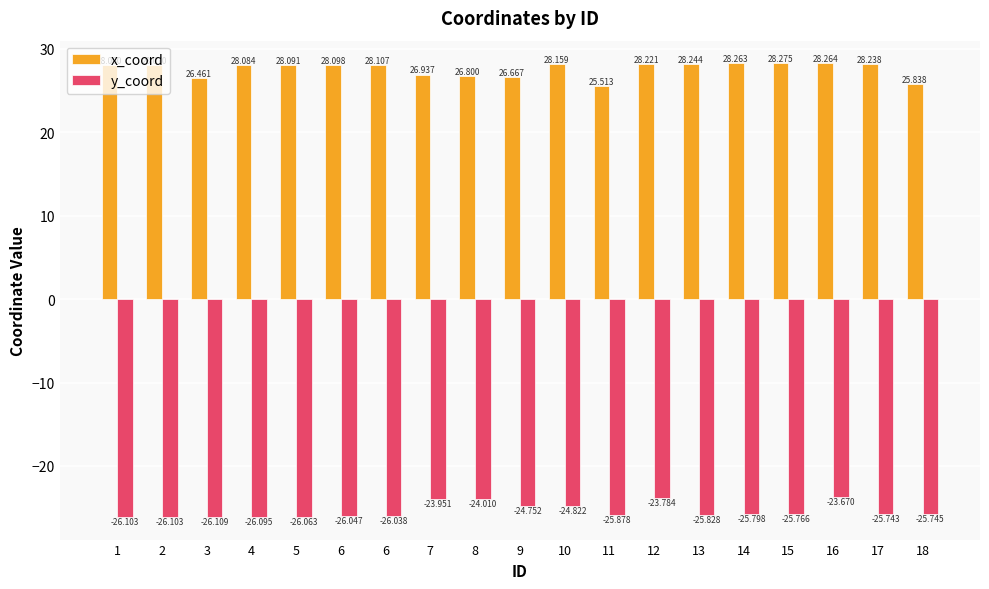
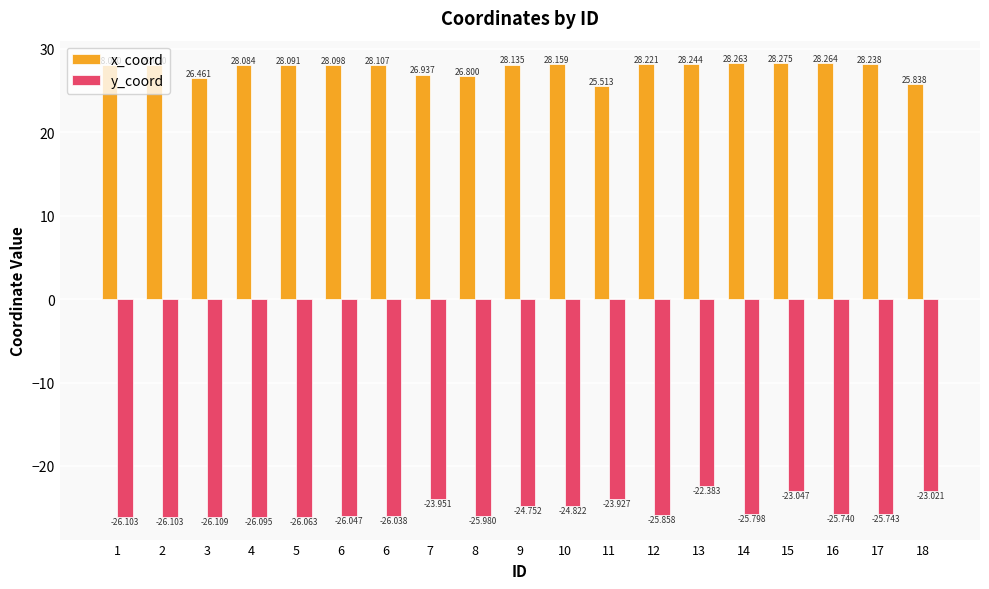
  {
    "x_coord": {
      "3": 26.461,
      "4": 28.084,
      "5": 28.091,
      "7": 26.937,
      "8": 26.800,
-     "9": 26.667,
+     "9": 28.135,
      "10": 28.159,
      "11": 25.513,
      "12": 28.221,
      "13": 28.244,
      "14": 28.263,
      "15": 28.275,
      "16": 28.264,
      "17": 28.238,
      "18": 25.838
    },
    "y_coord": {
      "1": -26.103,
      "2": -26.103,
      "3": -26.109,
      "4": -26.095,
      "5": -26.063,
      "7": -23.951,
-     "8": -24.010,
+     "8": -25.980,
      "9": -24.752,
      "10": -24.822,
-     "11": -25.878,
-     "12": -23.784,
-     "13": -25.828,
+     "11": -23.927,
+     "12": -25.858,
+     "13": -22.383,
      "14": -25.798,
-     "15": -25.766,
-     "16": -23.670,
+     "15": -23.047,
+     "16": -25.740,
      "17": -25.743,
-     "18": -25.745
+     "18": -23.021
    }
  }
